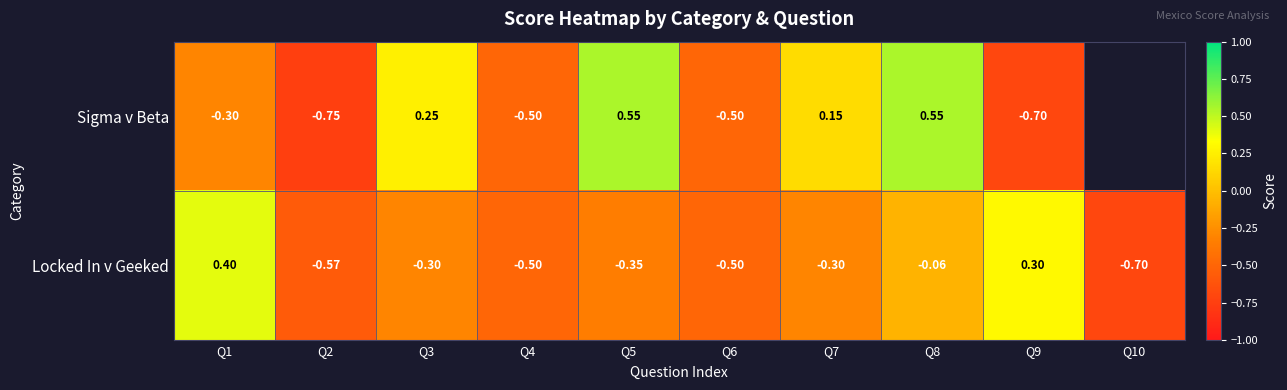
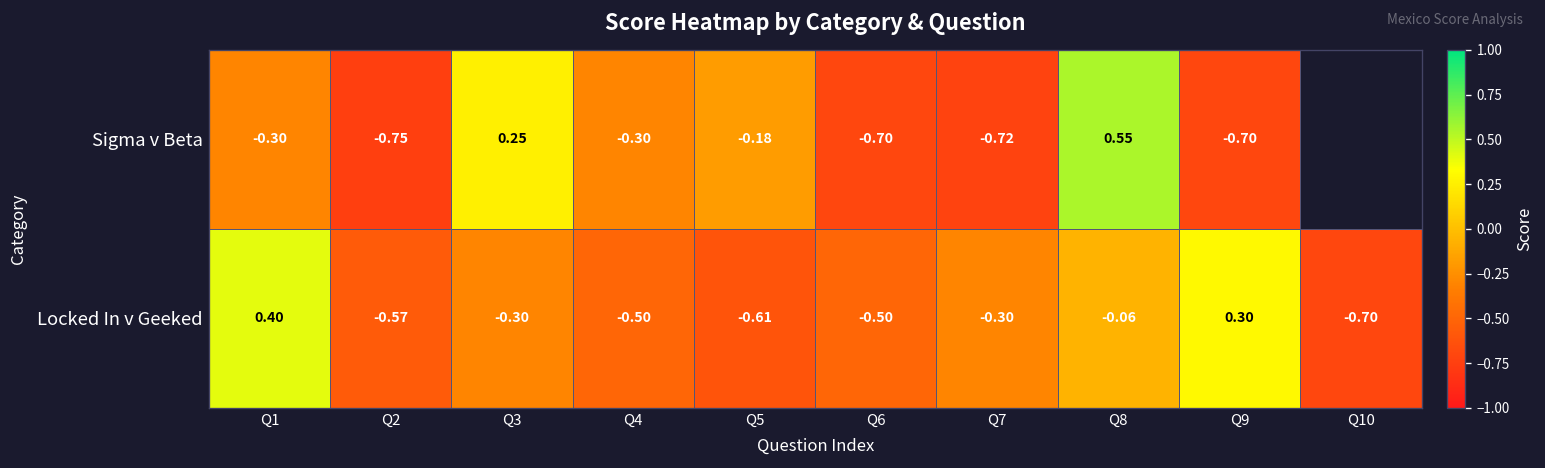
  {
    "Sigma v Beta": {
      "Q1": -0.30,
      "Q2": -0.75,
      "Q3": 0.25,
-     "Q4": -0.50,
-     "Q5": 0.55,
-     "Q6": -0.50,
-     "Q7": 0.15,
+     "Q4": -0.30,
+     "Q5": -0.18,
+     "Q6": -0.70,
+     "Q7": -0.72,
      "Q8": 0.55,
      "Q9": -0.70
    },
    "Locked In v Geeked": {
      "Q1": 0.40,
      "Q2": -0.57,
      "Q3": -0.30,
      "Q4": -0.50,
-     "Q5": -0.35,
+     "Q5": -0.61,
      "Q6": -0.50,
      "Q7": -0.30,
      "Q8": -0.06,
      "Q9": 0.30,
      "Q10": -0.70
    }
  }
